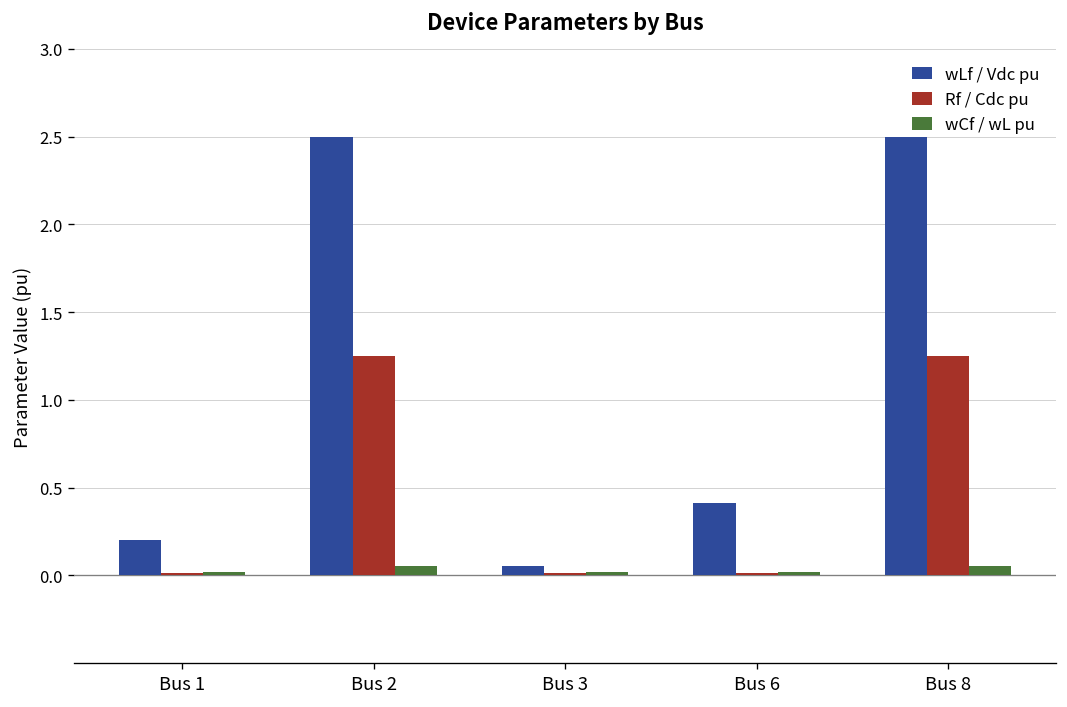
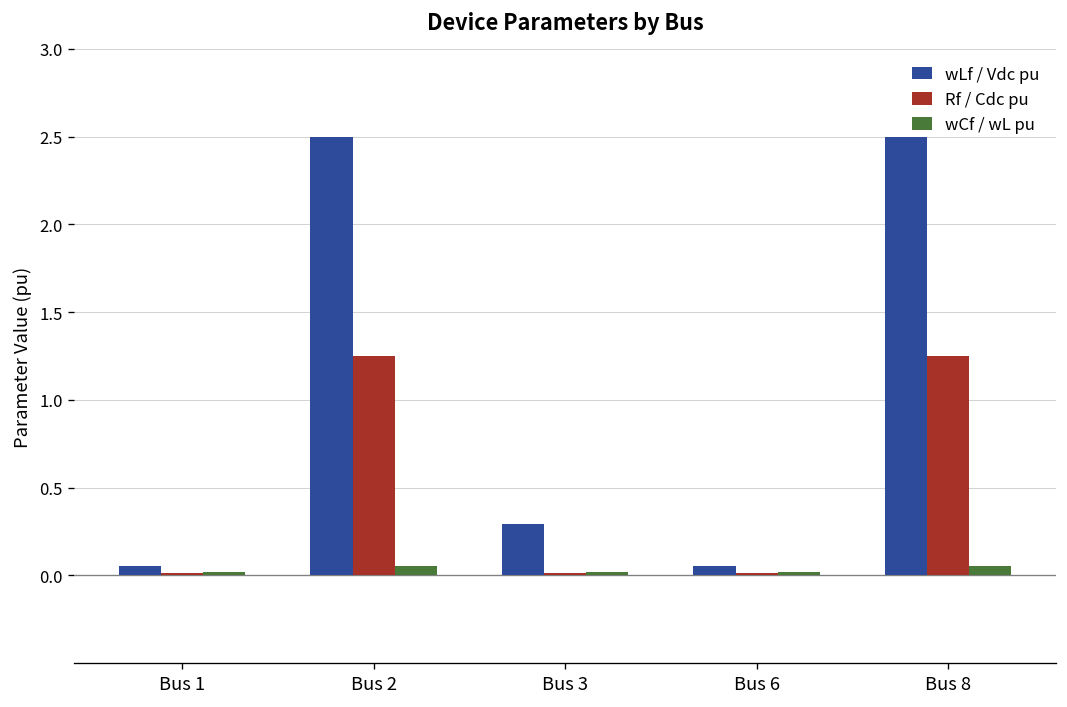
  {
    "wLf / Vdc pu": {
-     "Bus 1": 0.20,
+     "Bus 1": 0.05,
      "Bus 2": 2.50,
-     "Bus 3": 0.05,
-     "Bus 6": 0.41,
+     "Bus 3": 0.29,
+     "Bus 6": 0.05,
      "Bus 8": 2.50
    },
    "Rf / Cdc pu": {
      "Bus 2": 1.25,
      "Bus 8": 1.25
    },
    "wCf / wL pu": {
      "Bus 1": 0.02,
      "Bus 2": 0.05,
      "Bus 3": 0.02,
      "Bus 6": 0.02,
      "Bus 8": 0.05
    }
  }
